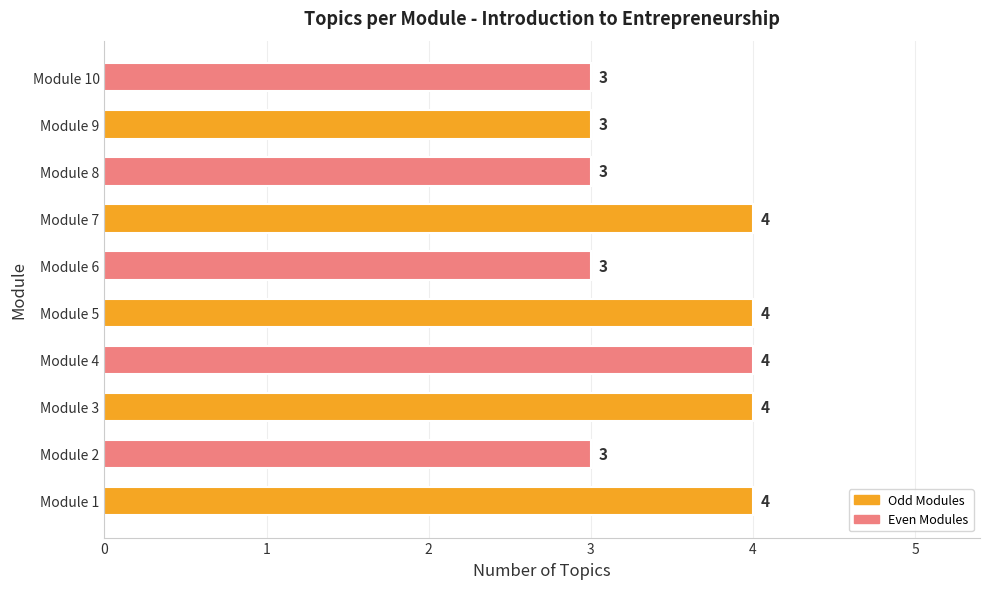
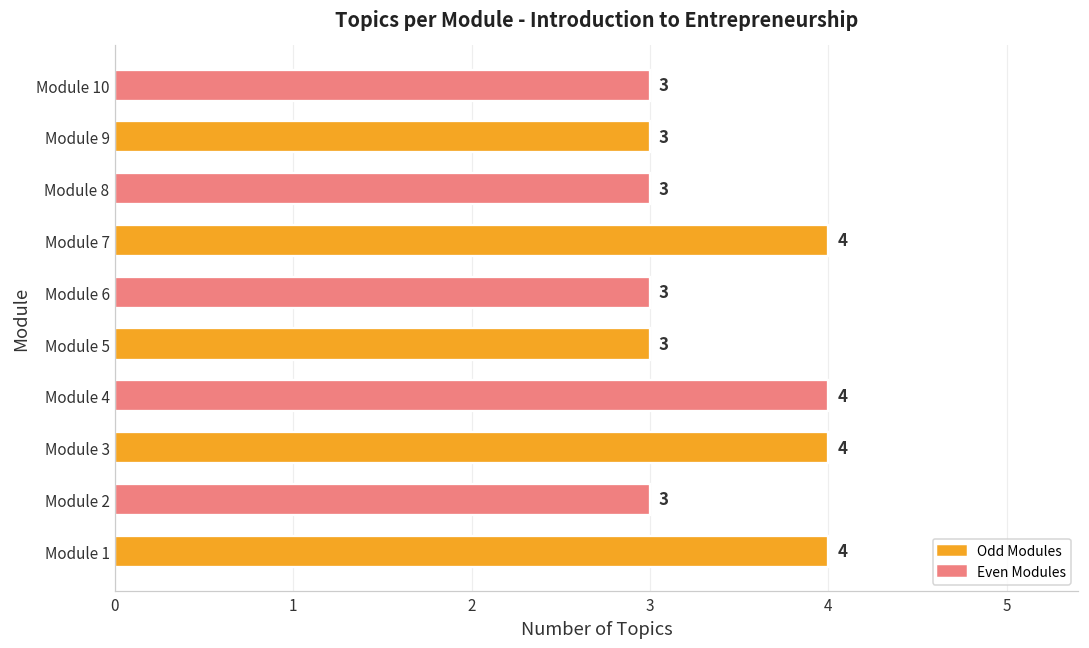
  {
    "Module 10": 3,
    "Module 9": 3,
    "Module 8": 3,
    "Module 7": 4,
    "Module 6": 3,
-   "Module 5": 4,
+   "Module 5": 3,
    "Module 4": 4,
    "Module 3": 4,
    "Module 2": 3,
    "Module 1": 4
  }
